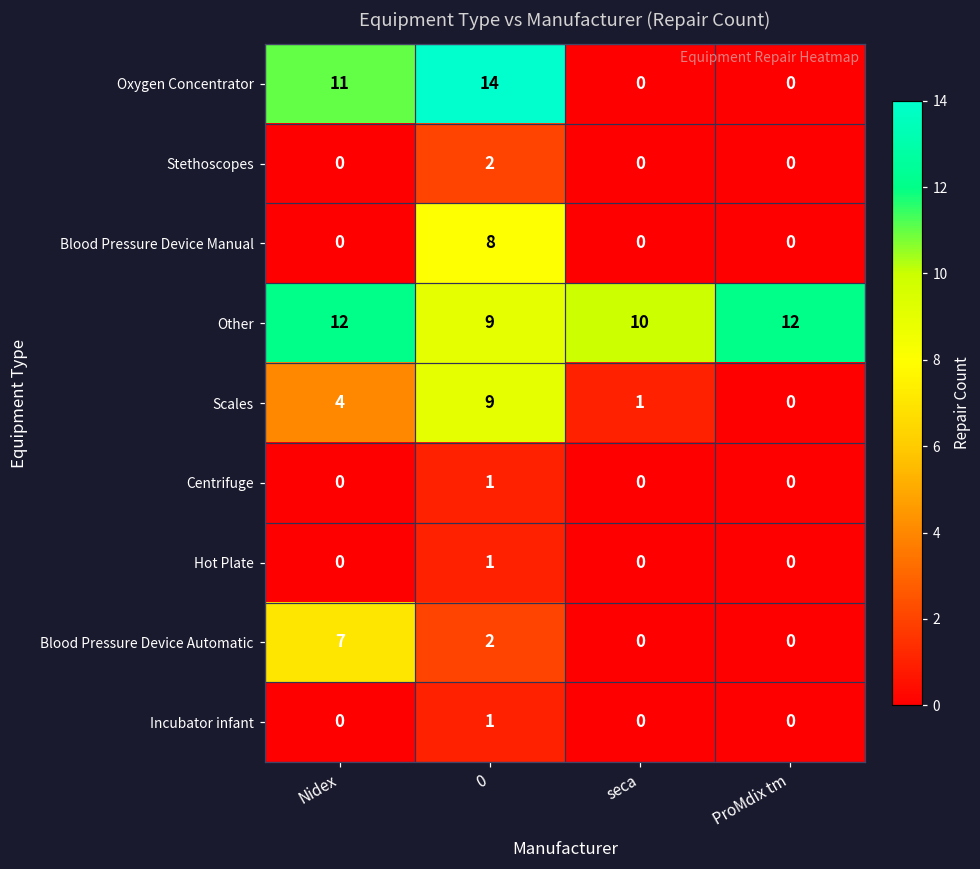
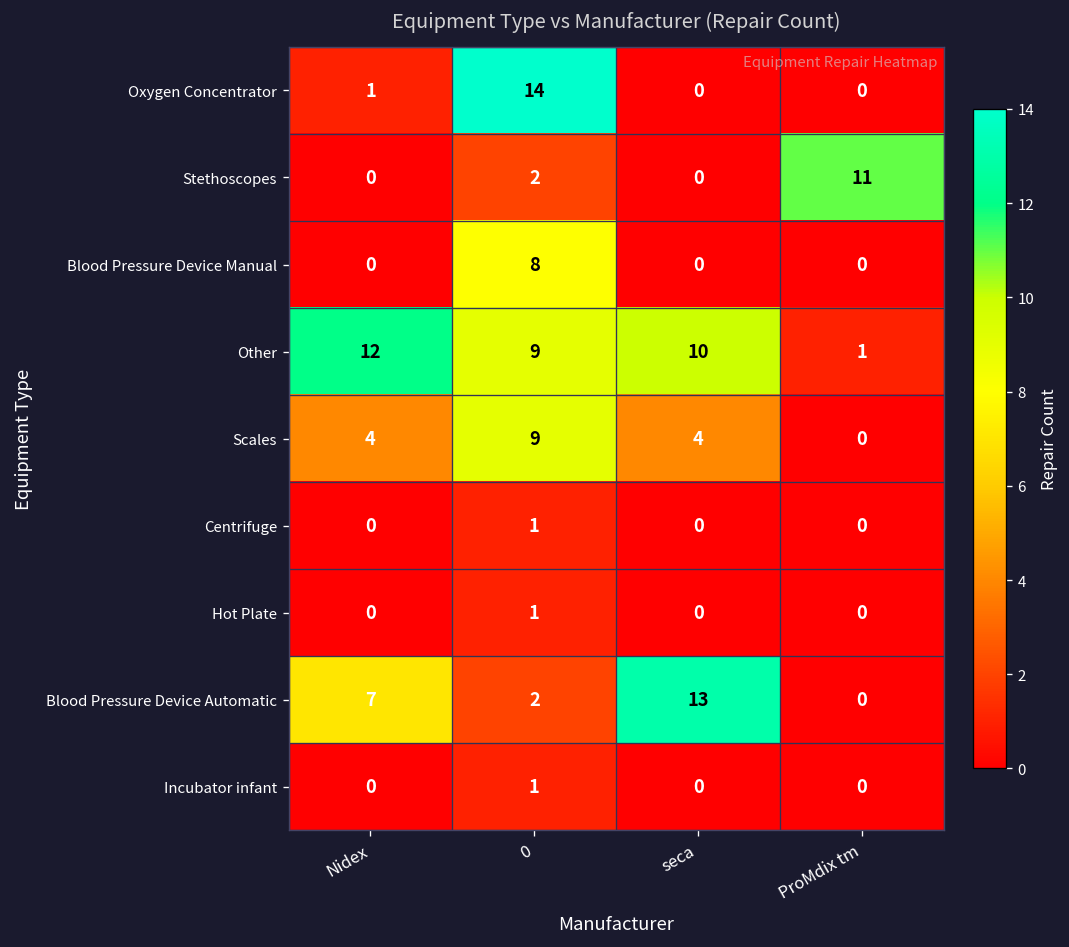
  {
    "Oxygen Concentrator": {
-     "Nidex": 11,
+     "Nidex": 1,
      "0": 14,
      "seca": 0
    },
    "Stethoscopes": {
      "Nidex": 0,
      "0": 2,
      "seca": 0,
-     "ProMdix tm": 0
+     "ProMdix tm": 11
    },
    "Blood Pressure Device Manual": {
      "Nidex": 0,
      "0": 8,
      "seca": 0,
      "ProMdix tm": 0
    },
    "Other": {
      "Nidex": 12,
      "0": 9,
      "seca": 10,
-     "ProMdix tm": 12
+     "ProMdix tm": 1
    },
    "Scales": {
      "Nidex": 4,
      "0": 9,
-     "seca": 1,
+     "seca": 4,
      "ProMdix tm": 0
    },
    "Centrifuge": {
      "Nidex": 0,
      "0": 1,
      "seca": 0,
      "ProMdix tm": 0
    },
    "Hot Plate": {
      "Nidex": 0,
      "0": 1,
      "seca": 0,
      "ProMdix tm": 0
    },
    "Blood Pressure Device Automatic": {
      "Nidex": 7,
      "0": 2,
-     "seca": 0,
+     "seca": 13,
      "ProMdix tm": 0
    },
    "Incubator infant": {
      "Nidex": 0,
      "0": 1,
      "seca": 0,
      "ProMdix tm": 0
    }
  }
